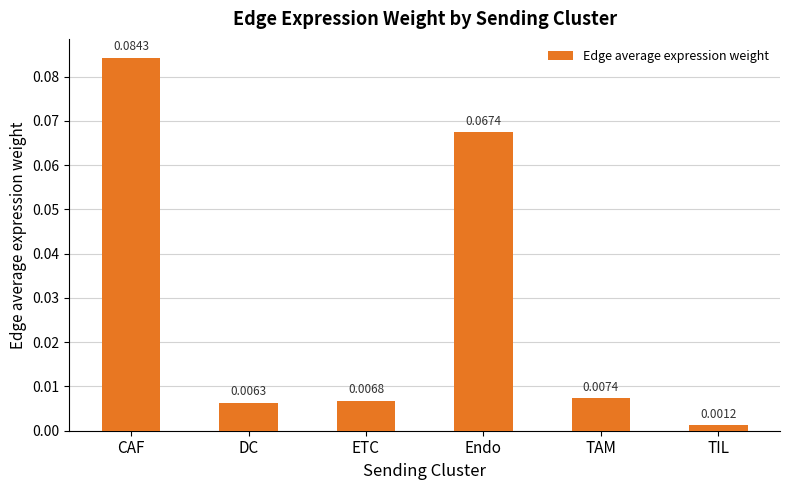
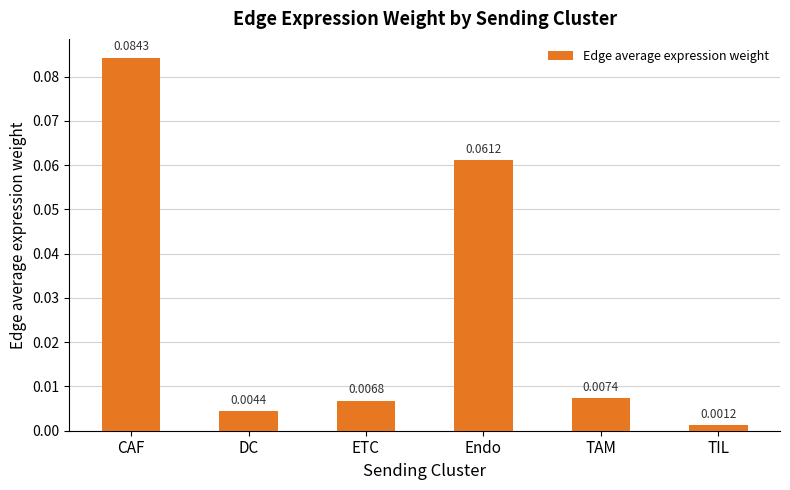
  {
    "CAF": 0.0843,
-   "DC": 0.0063,
+   "DC": 0.0044,
    "ETC": 0.0068,
-   "Endo": 0.0674,
+   "Endo": 0.0612,
    "TAM": 0.0074,
    "TIL": 0.0012
  }
